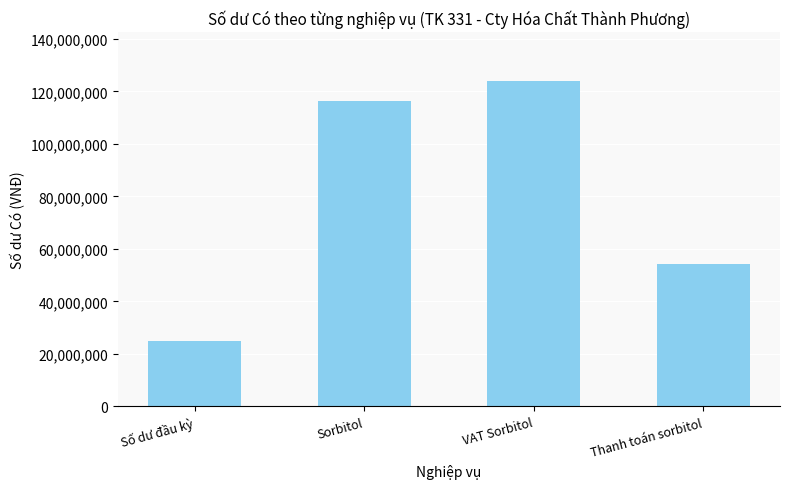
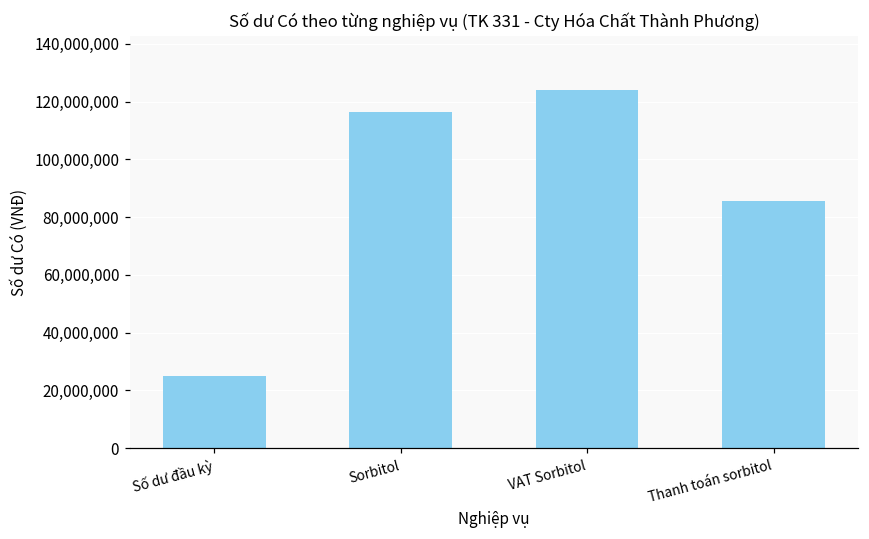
  {
    "Số dư đầu kỳ": "25,000,000",
    "Sorbitol": "116,000,000",
    "VAT Sorbitol": "124,000,000",
-   "Thanh toán sorbitol": "54,000,000"
+   "Thanh toán sorbitol": "86,000,000"
  }
